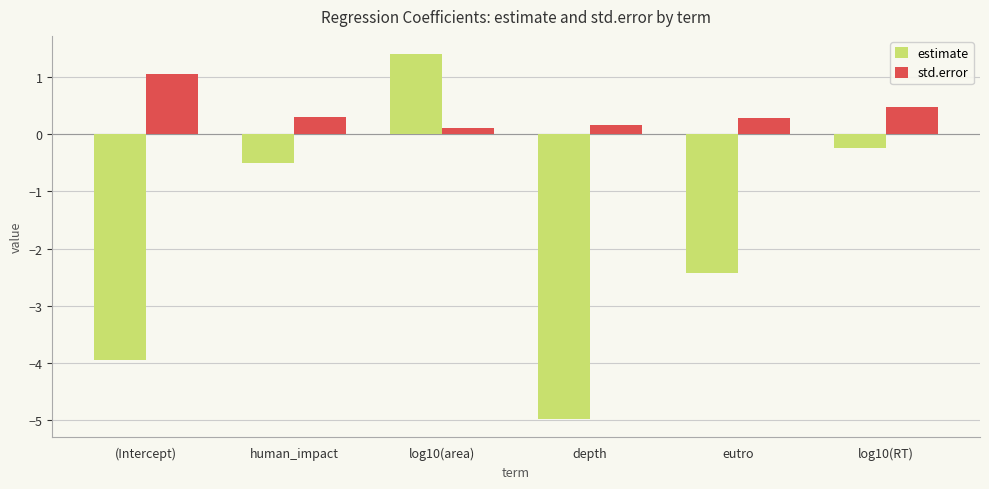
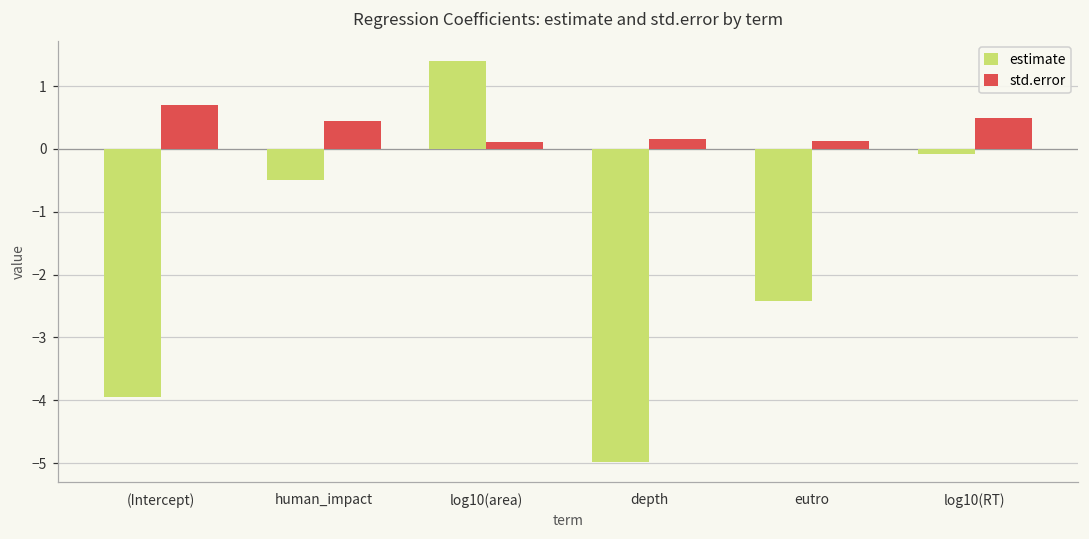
  {
    "estimate": {
      "(Intercept)": -3.9,
      "human_impact": -0.5,
      "log10(area)": 1.4,
      "depth": -5.0,
      "eutro": -2.4,
-     "log10(RT)": -0.2
+     "log10(RT)": -0.1
    },
    "std.error": {
-     "(Intercept)": 1.1,
-     "human_impact": 0.3,
+     "(Intercept)": 0.7,
+     "human_impact": 0.5,
      "log10(area)": 0.1,
      "depth": 0.2,
-     "eutro": 0.3,
+     "eutro": 0.1,
      "log10(RT)": 0.5
    }
  }
